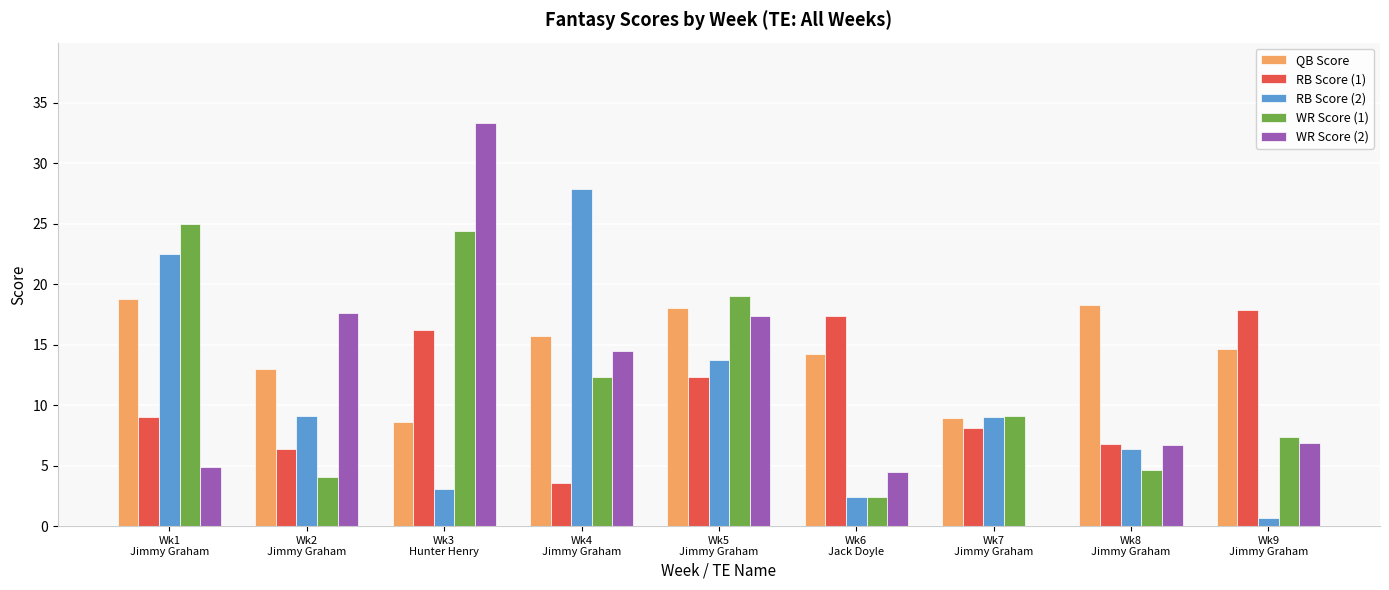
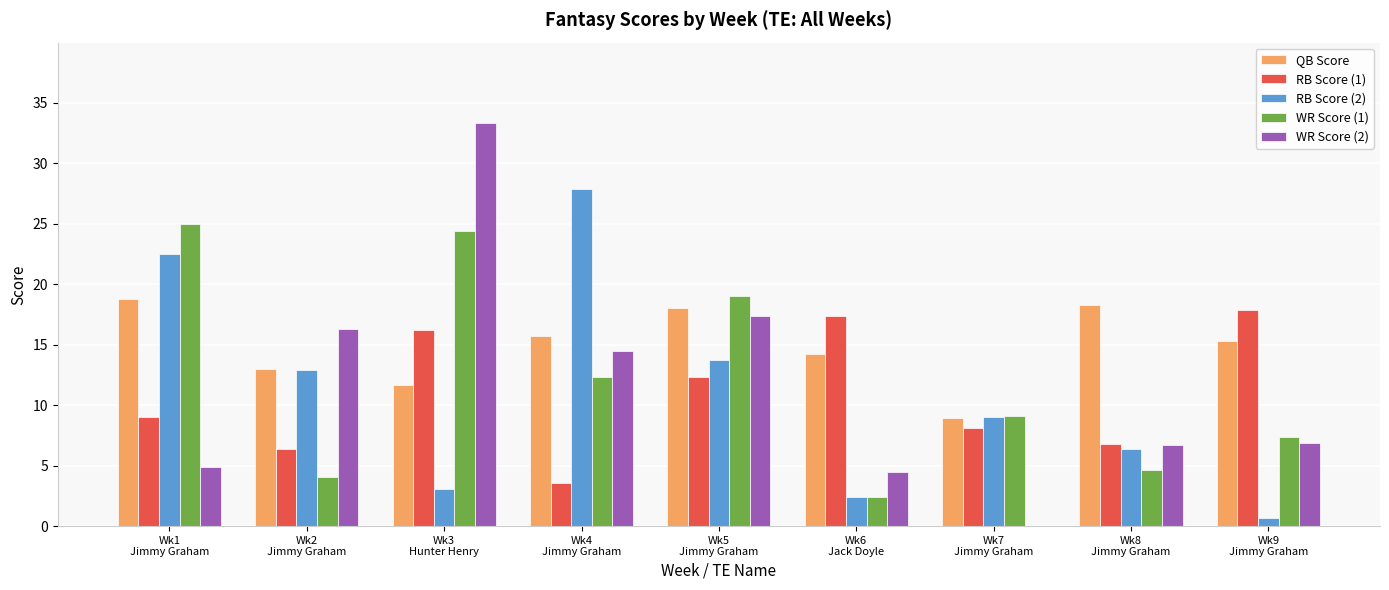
  {
    "QB Score": {
      "Wk1 Jimmy Graham": 18.8,
      "Wk2 Jimmy Graham": 13.0,
-     "Wk3 Hunter Henry": 8.6,
+     "Wk3 Hunter Henry": 11.7,
      "Wk4 Jimmy Graham": 15.7,
      "Wk5 Jimmy Graham": 18.0,
      "Wk6 Jack Doyle": 14.2,
      "Wk7 Jimmy Graham": 8.9,
      "Wk8 Jimmy Graham": 18.3,
-     "Wk9 Jimmy Graham": 14.6
+     "Wk9 Jimmy Graham": 15.3
    },
    "RB Score (1)": {
      "Wk1 Jimmy Graham": 9.0,
      "Wk2 Jimmy Graham": 6.4,
      "Wk3 Hunter Henry": 16.2,
      "Wk4 Jimmy Graham": 3.6,
      "Wk5 Jimmy Graham": 12.3,
      "Wk6 Jack Doyle": 17.4,
      "Wk7 Jimmy Graham": 8.1,
      "Wk8 Jimmy Graham": 6.8,
      "Wk9 Jimmy Graham": 17.9
    },
    "RB Score (2)": {
      "Wk1 Jimmy Graham": 22.5,
-     "Wk2 Jimmy Graham": 9.1,
+     "Wk2 Jimmy Graham": 12.9,
      "Wk3 Hunter Henry": 3.1,
      "Wk4 Jimmy Graham": 27.9,
      "Wk5 Jimmy Graham": 13.7,
      "Wk6 Jack Doyle": 2.4,
      "Wk7 Jimmy Graham": 9.0,
      "Wk8 Jimmy Graham": 6.4,
      "Wk9 Jimmy Graham": 0.7
    },
    "WR Score (1)": {
      "Wk1 Jimmy Graham": 25.0,
      "Wk2 Jimmy Graham": 4.1,
      "Wk3 Hunter Henry": 24.4,
      "Wk4 Jimmy Graham": 12.3,
      "Wk5 Jimmy Graham": 19.0,
      "Wk6 Jack Doyle": 2.4,
      "Wk7 Jimmy Graham": 9.1,
      "Wk8 Jimmy Graham": 4.6,
      "Wk9 Jimmy Graham": 7.4
    },
    "WR Score (2)": {
      "Wk1 Jimmy Graham": 4.9,
-     "Wk2 Jimmy Graham": 17.6,
+     "Wk2 Jimmy Graham": 16.3,
      "Wk3 Hunter Henry": 33.3,
      "Wk4 Jimmy Graham": 14.5,
      "Wk5 Jimmy Graham": 17.4,
      "Wk6 Jack Doyle": 4.5,
      "Wk7 Jimmy Graham": 0.0,
      "Wk8 Jimmy Graham": 6.7,
      "Wk9 Jimmy Graham": 6.9
    }
  }
